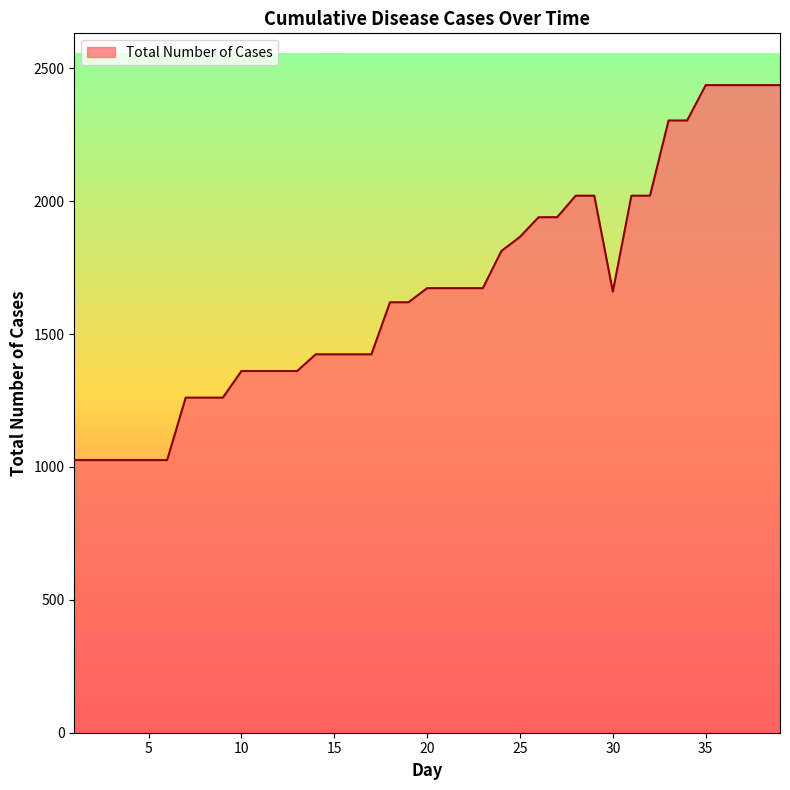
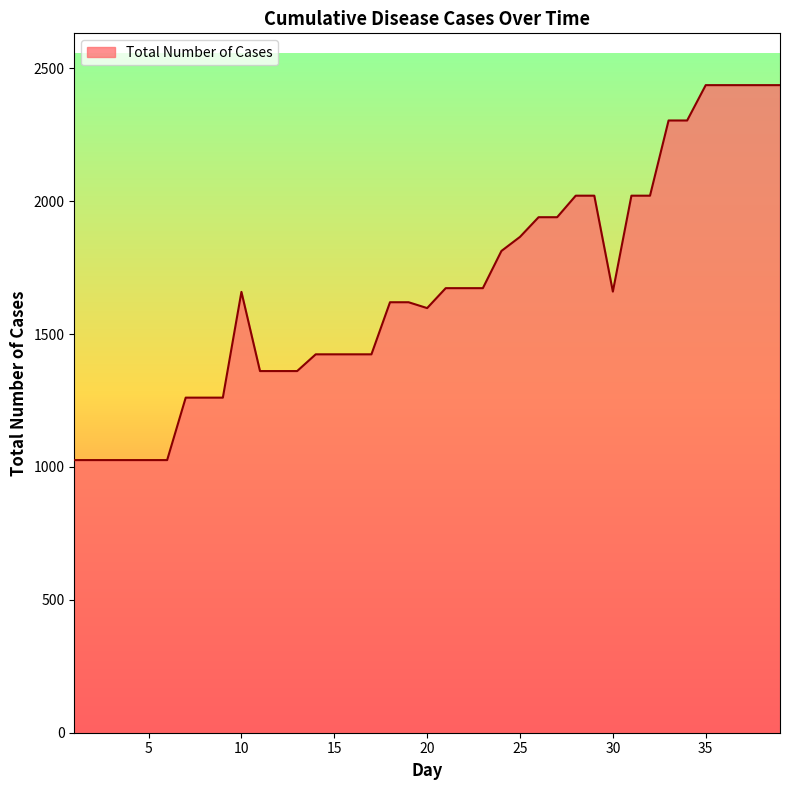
  {
    "5": 1030,
-   "10": 1360,
+   "10": 1660,
    "15": 1420,
-   "20": 1670,
+   "20": 1600,
    "25": 1870,
    "30": 1660,
    "35": 2440
  }
